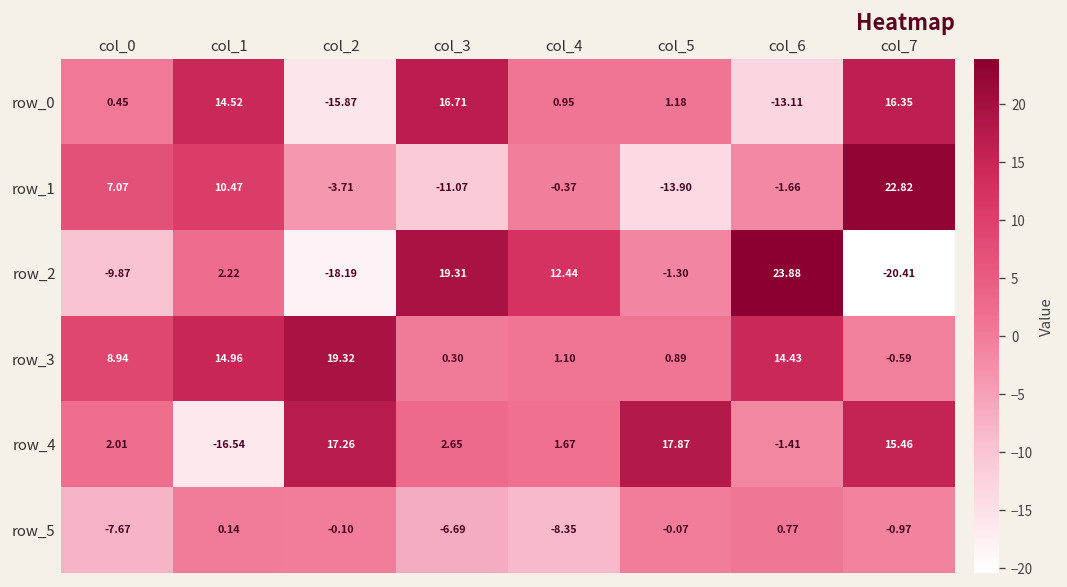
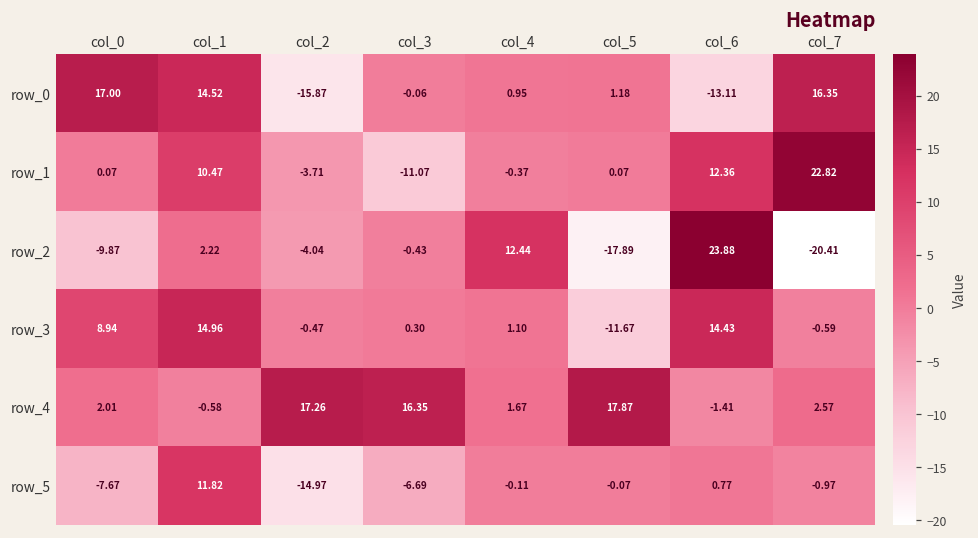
  {
    "row_0": {
-     "col_0": 0.45,
+     "col_0": 17.00,
      "col_1": 14.52,
      "col_2": -15.87,
-     "col_3": 16.71,
+     "col_3": -0.06,
      "col_4": 0.95,
      "col_5": 1.18,
      "col_6": -13.11,
      "col_7": 16.35
    },
    "row_1": {
-     "col_0": 7.07,
+     "col_0": 0.07,
      "col_1": 10.47,
      "col_2": -3.71,
      "col_3": -11.07,
      "col_4": -0.37,
-     "col_5": -13.90,
-     "col_6": -1.66,
+     "col_5": 0.07,
+     "col_6": 12.36,
      "col_7": 22.82
    },
    "row_2": {
      "col_0": -9.87,
      "col_1": 2.22,
-     "col_2": -18.19,
-     "col_3": 19.31,
+     "col_2": -4.04,
+     "col_3": -0.43,
      "col_4": 12.44,
-     "col_5": -1.30,
+     "col_5": -17.89,
      "col_6": 23.88,
      "col_7": -20.41
    },
    "row_3": {
      "col_0": 8.94,
      "col_1": 14.96,
-     "col_2": 19.32,
+     "col_2": -0.47,
      "col_3": 0.30,
      "col_4": 1.10,
-     "col_5": 0.89,
+     "col_5": -11.67,
      "col_6": 14.43,
      "col_7": -0.59
    },
    "row_4": {
      "col_0": 2.01,
-     "col_1": -16.54,
+     "col_1": -0.58,
      "col_2": 17.26,
-     "col_3": 2.65,
+     "col_3": 16.35,
      "col_4": 1.67,
      "col_5": 17.87,
      "col_6": -1.41,
-     "col_7": 15.46
+     "col_7": 2.57
    },
    "row_5": {
      "col_0": -7.67,
-     "col_1": 0.14,
-     "col_2": -0.10,
+     "col_1": 11.82,
+     "col_2": -14.97,
      "col_3": -6.69,
-     "col_4": -8.35,
+     "col_4": -0.11,
      "col_5": -0.07,
      "col_6": 0.77,
      "col_7": -0.97
    }
  }
